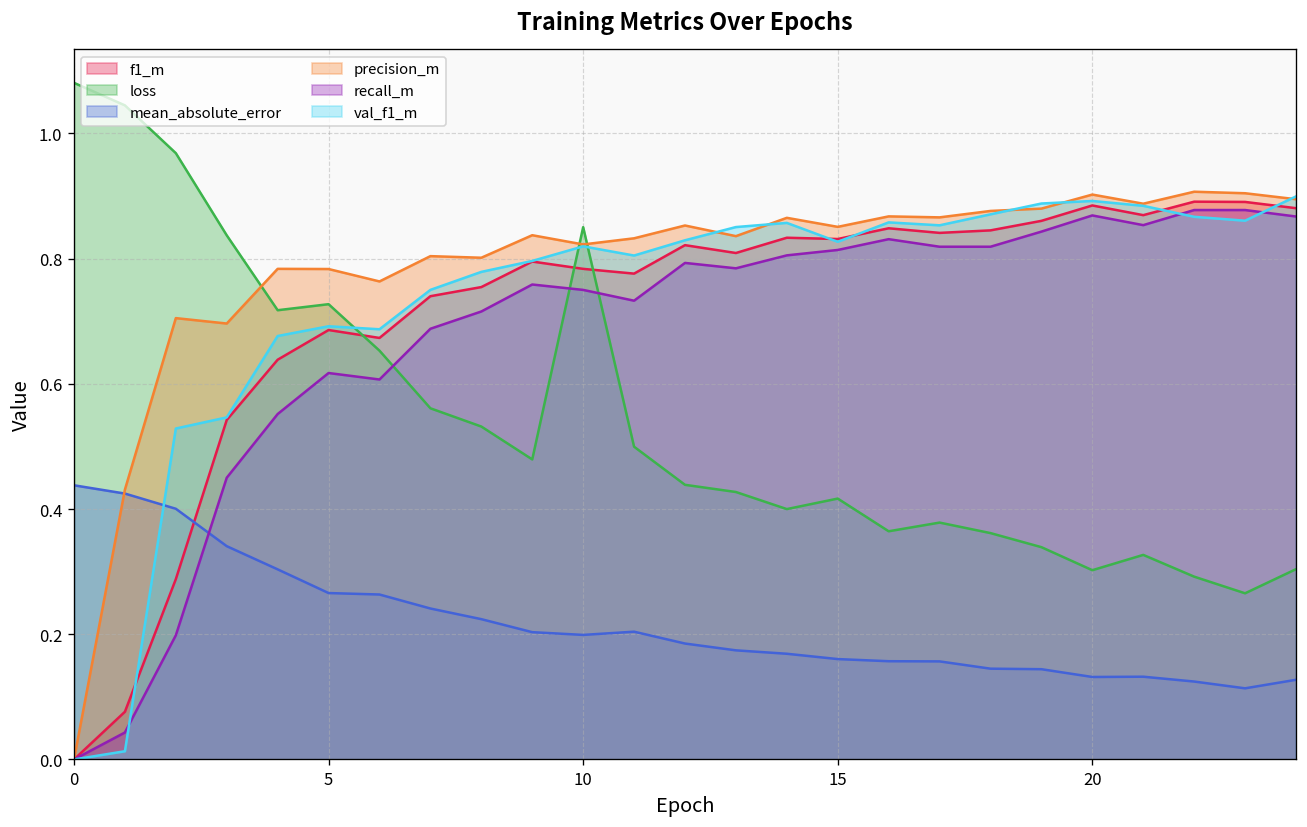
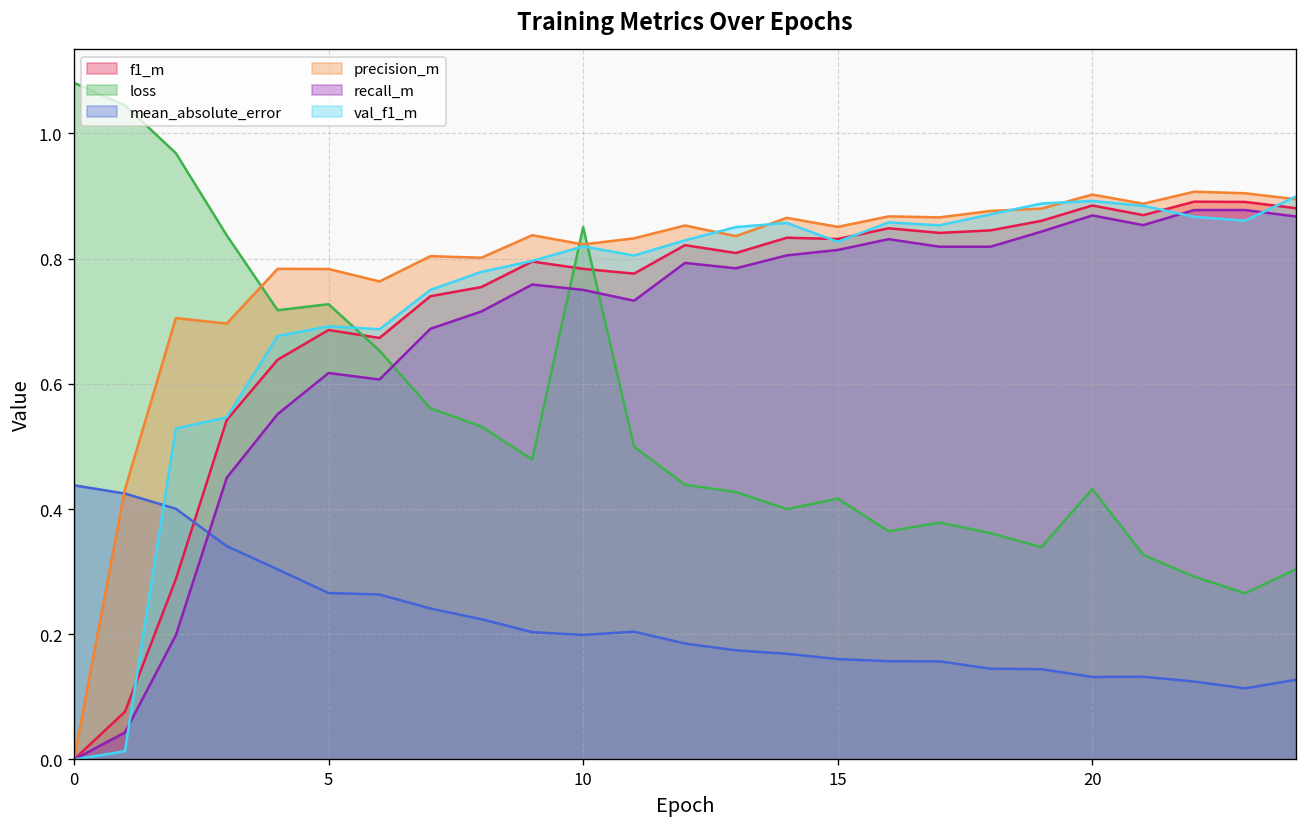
  {
    "loss": {
      "0": 1.08,
      "5": 0.73,
      "10": 0.85,
      "15": 0.42,
-     "20": 0.30
+     "20": 0.43
    },
    "val_f1_m": {
      "5": 0.69,
      "20": 0.89
    }
  }
